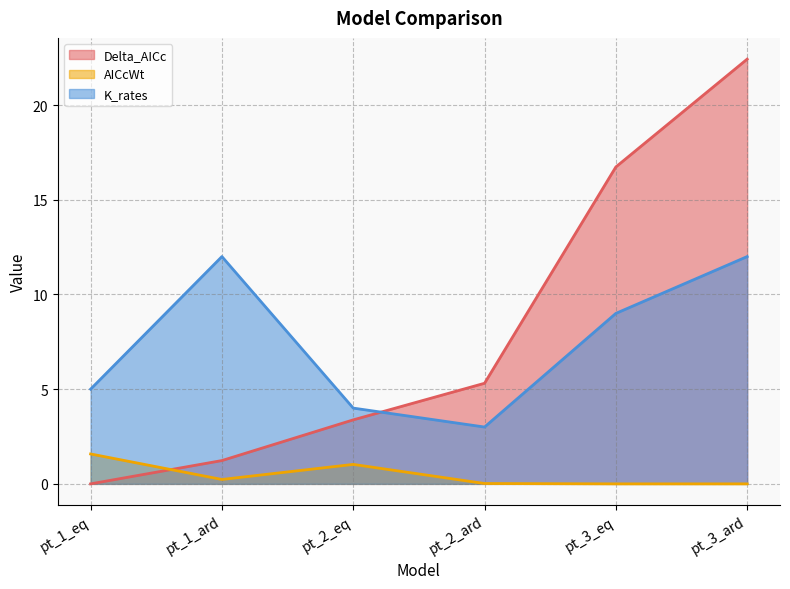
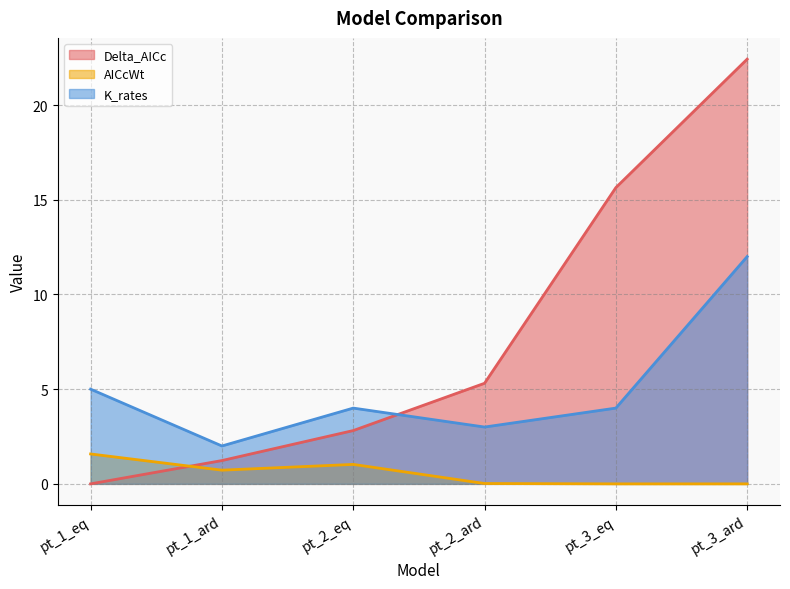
  {
    "Delta_AICc": {
      "pt_1_eq": 0.0,
      "pt_1_ard": 1.2,
-     "pt_2_eq": 3.4,
+     "pt_2_eq": 2.8,
      "pt_2_ard": 5.3,
-     "pt_3_eq": 16.7,
+     "pt_3_eq": 15.6,
      "pt_3_ard": 22.4
    },
    "AICcWt": {
      "pt_1_eq": 1.6,
-     "pt_1_ard": 0.2,
+     "pt_1_ard": 0.7,
      "pt_2_eq": 1.0,
      "pt_2_ard": 0.0,
      "pt_3_eq": 0.0,
      "pt_3_ard": 0.0
    },
    "K_rates": {
      "pt_1_eq": 5,
-     "pt_1_ard": 12,
+     "pt_1_ard": 2,
      "pt_2_eq": 4,
      "pt_2_ard": 3,
-     "pt_3_eq": 9,
+     "pt_3_eq": 4,
      "pt_3_ard": 12
    }
  }
